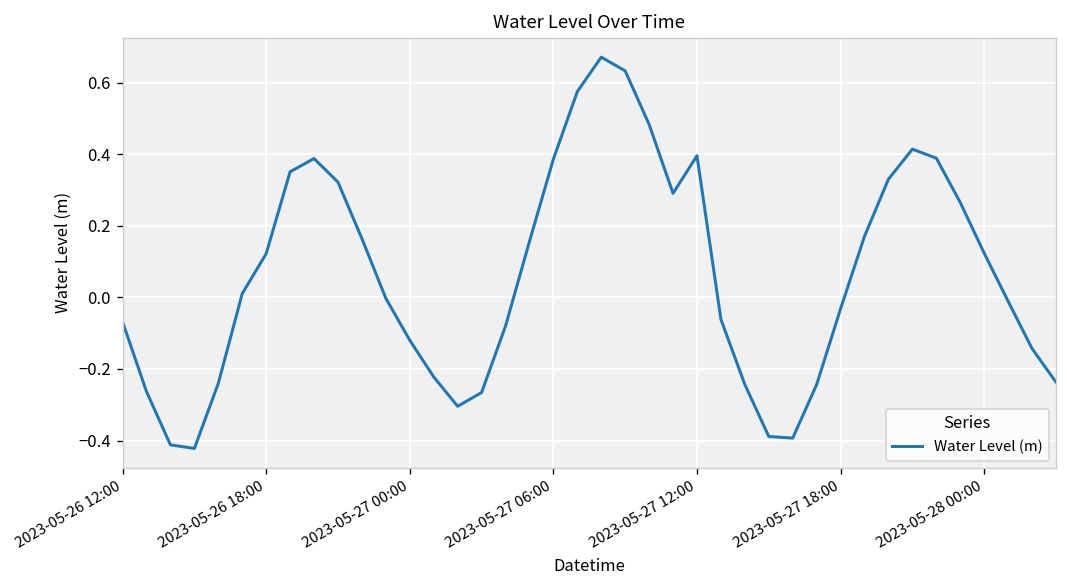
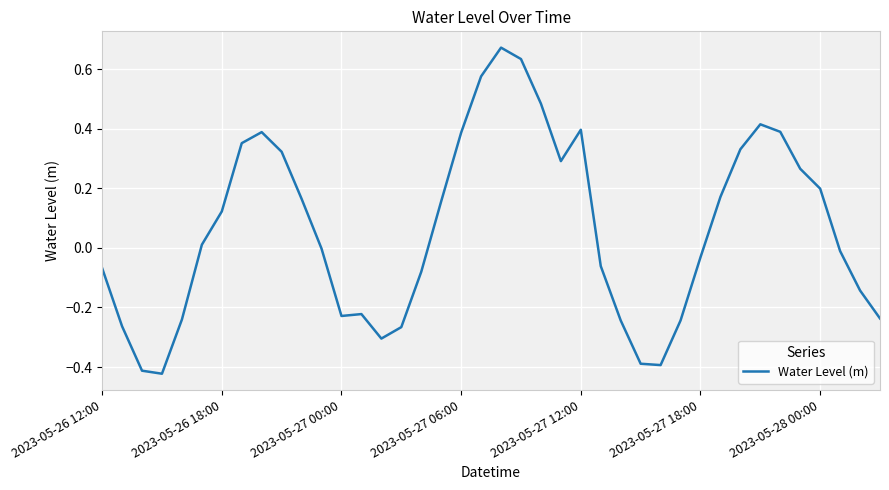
  {
    "2023-05-26 12:00": -0.07,
    "2023-05-26 18:00": 0.12,
-   "2023-05-27 00:00": -0.12,
+   "2023-05-27 00:00": -0.23,
    "2023-05-27 06:00": 0.39,
    "2023-05-27 12:00": 0.40,
    "2023-05-27 18:00": -0.03,
-   "2023-05-28 00:00": 0.12
+   "2023-05-28 00:00": 0.20
  }
